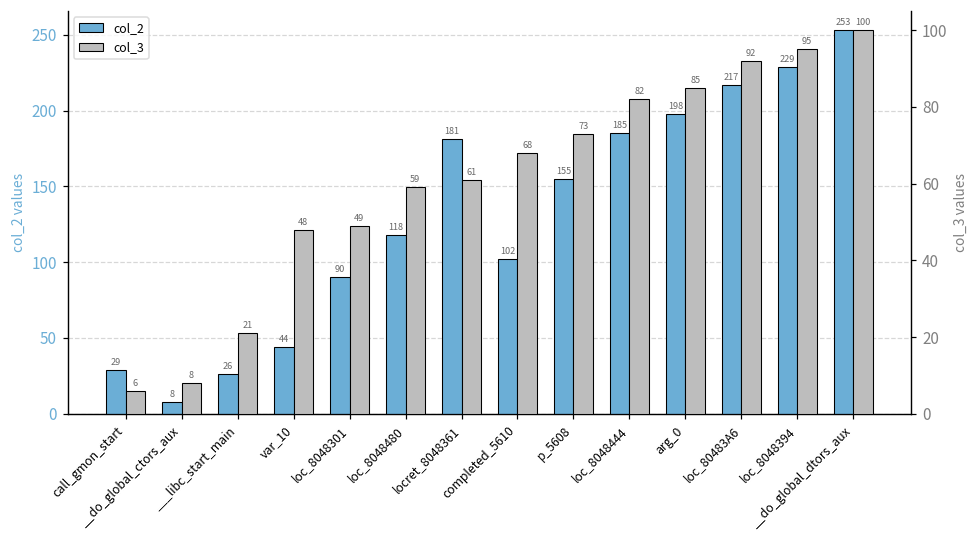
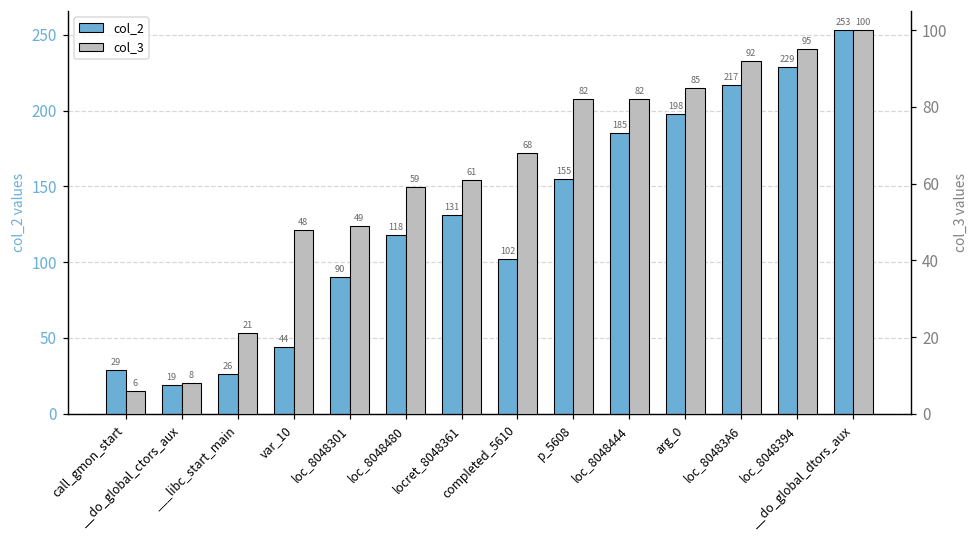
  {
    "col_2": {
      "call_gmon_start": 29,
-     "__do_global_ctors_aux": 8,
+     "__do_global_ctors_aux": 19,
      "___libc_start_main": 26,
      "var_10": 44,
      "loc_8048301": 90,
      "loc_8048480": 118,
-     "locret_8048361": 181,
+     "locret_8048361": 131,
      "completed_5610": 102,
      "p_5608": 155,
      "loc_8048444": 185,
      "arg_0": 198,
      "loc_80483A6": 217,
      "loc_8048394": 229,
      "__do_global_dtors_aux": 253
    },
    "col_3": {
      "call_gmon_start": 6,
      "__do_global_ctors_aux": 8,
      "___libc_start_main": 21,
      "var_10": 48,
      "loc_8048301": 49,
      "loc_8048480": 59,
      "locret_8048361": 61,
      "completed_5610": 68,
-     "p_5608": 73,
+     "p_5608": 82,
      "loc_8048444": 82,
      "arg_0": 85,
      "loc_80483A6": 92,
      "loc_8048394": 95,
      "__do_global_dtors_aux": 100
    }
  }
